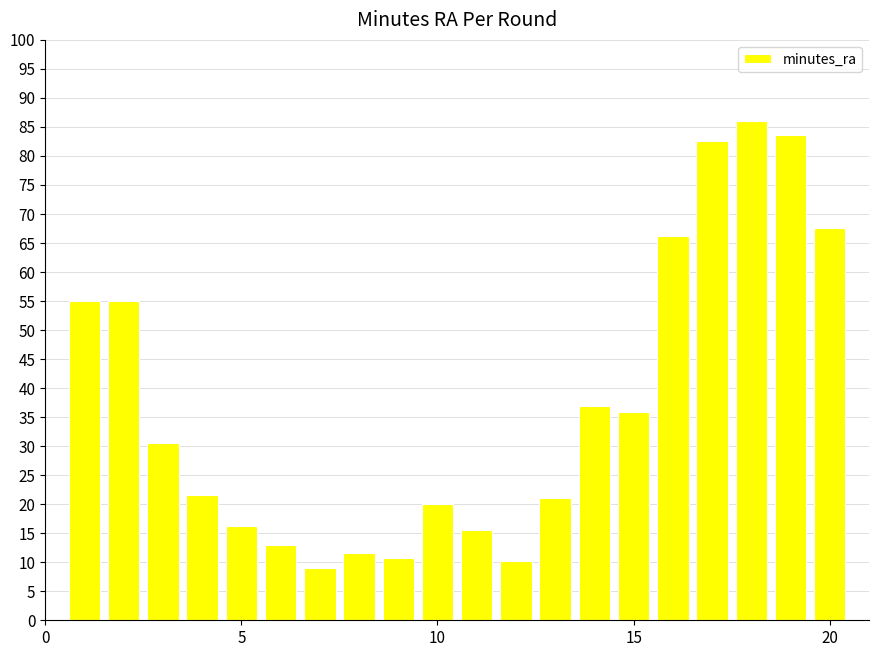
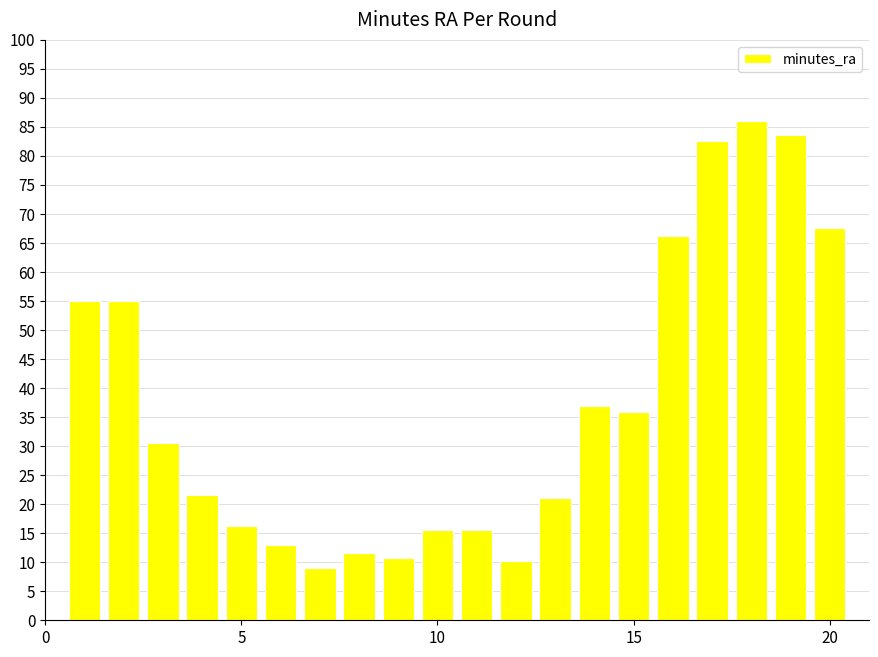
  {
    "5": 16,
-   "10": 20,
+   "10": 16,
    "15": 36,
    "20": 68
  }
